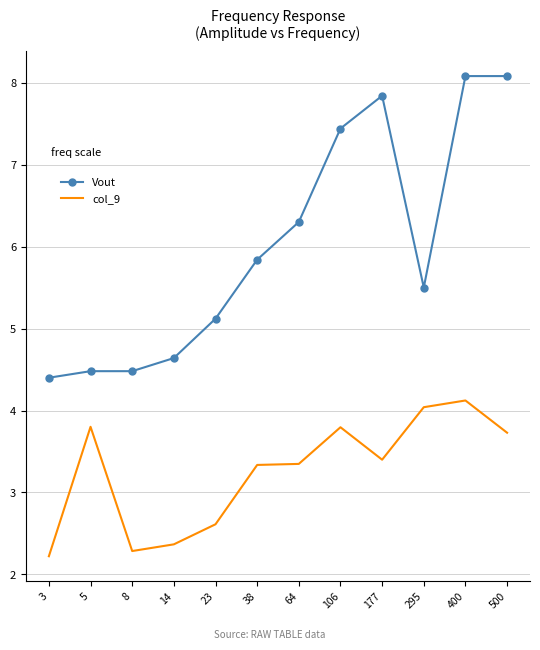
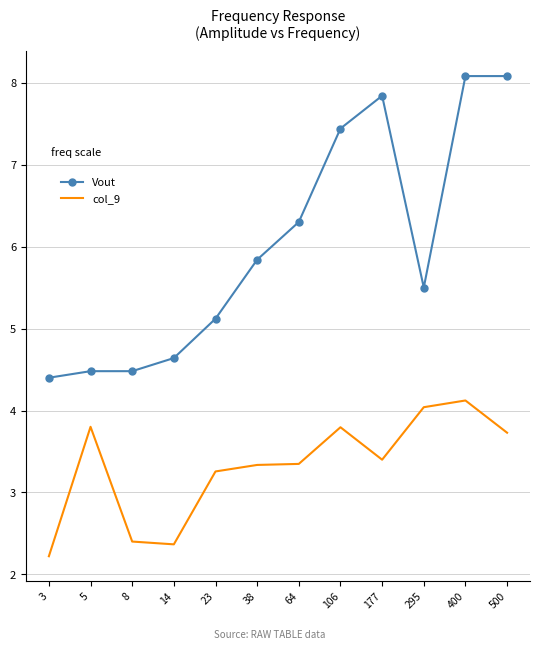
  {
    "Vout": {
      "3": 4.4,
      "5": 4.5,
      "8": 4.5,
      "14": 4.6,
      "23": 5.1,
      "38": 5.8,
      "64": 6.3,
      "106": 7.4,
      "177": 7.8,
      "295": 5.5,
      "400": 8.1,
      "500": 8.1
    },
    "col_9": {
      "3": 2.2,
      "5": 3.8,
-     "8": 2.3,
+     "8": 2.4,
      "14": 2.4,
-     "23": 2.6,
+     "23": 3.3,
      "38": 3.3,
      "64": 3.3,
      "106": 3.8,
      "177": 3.4,
      "295": 4.0,
      "400": 4.1,
      "500": 3.7
    }
  }
